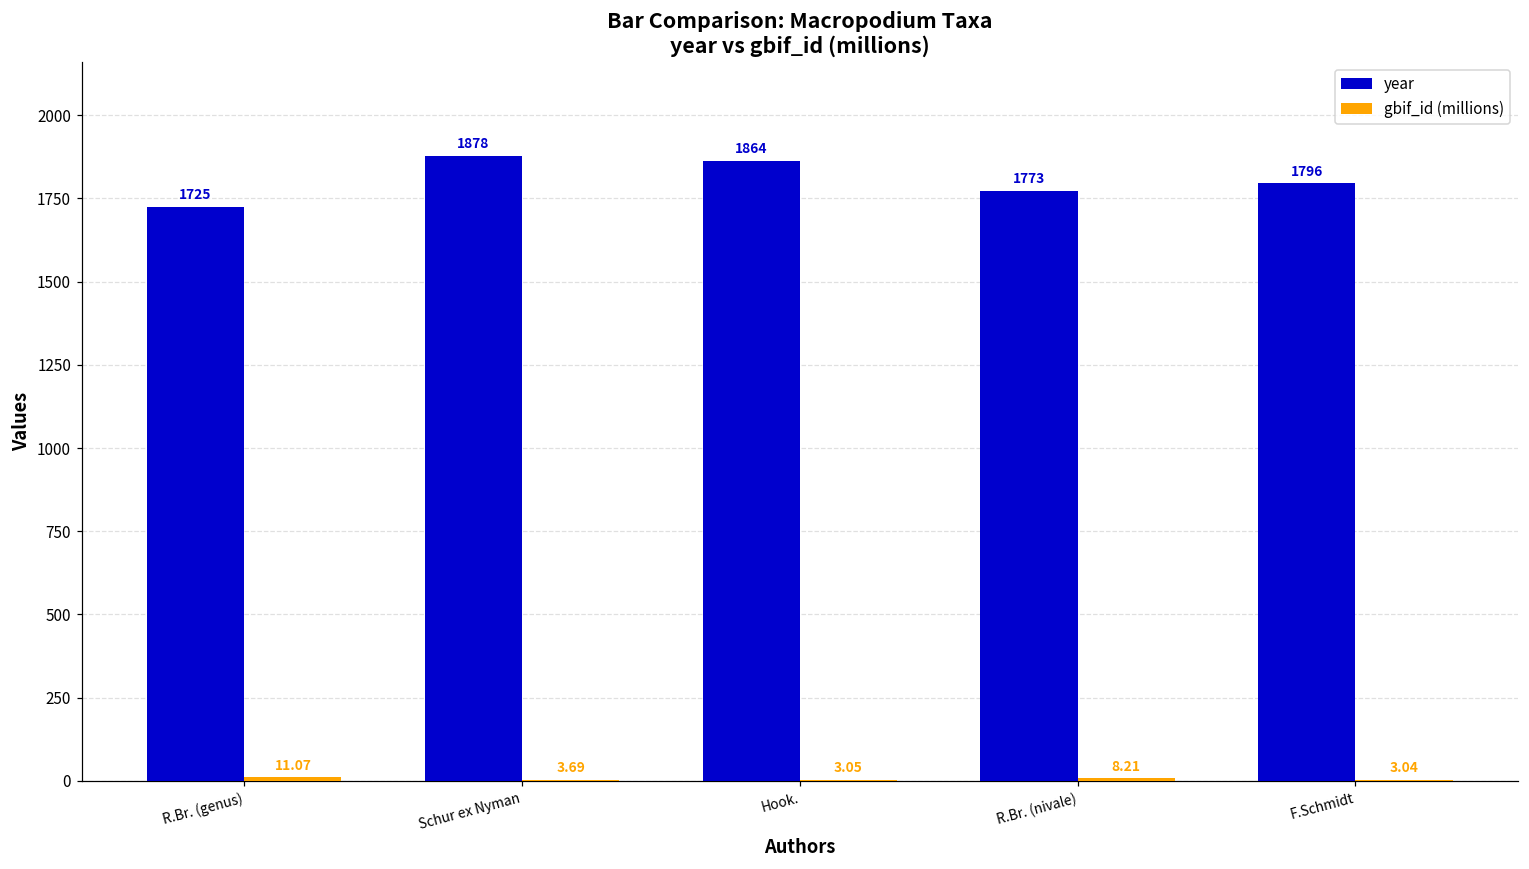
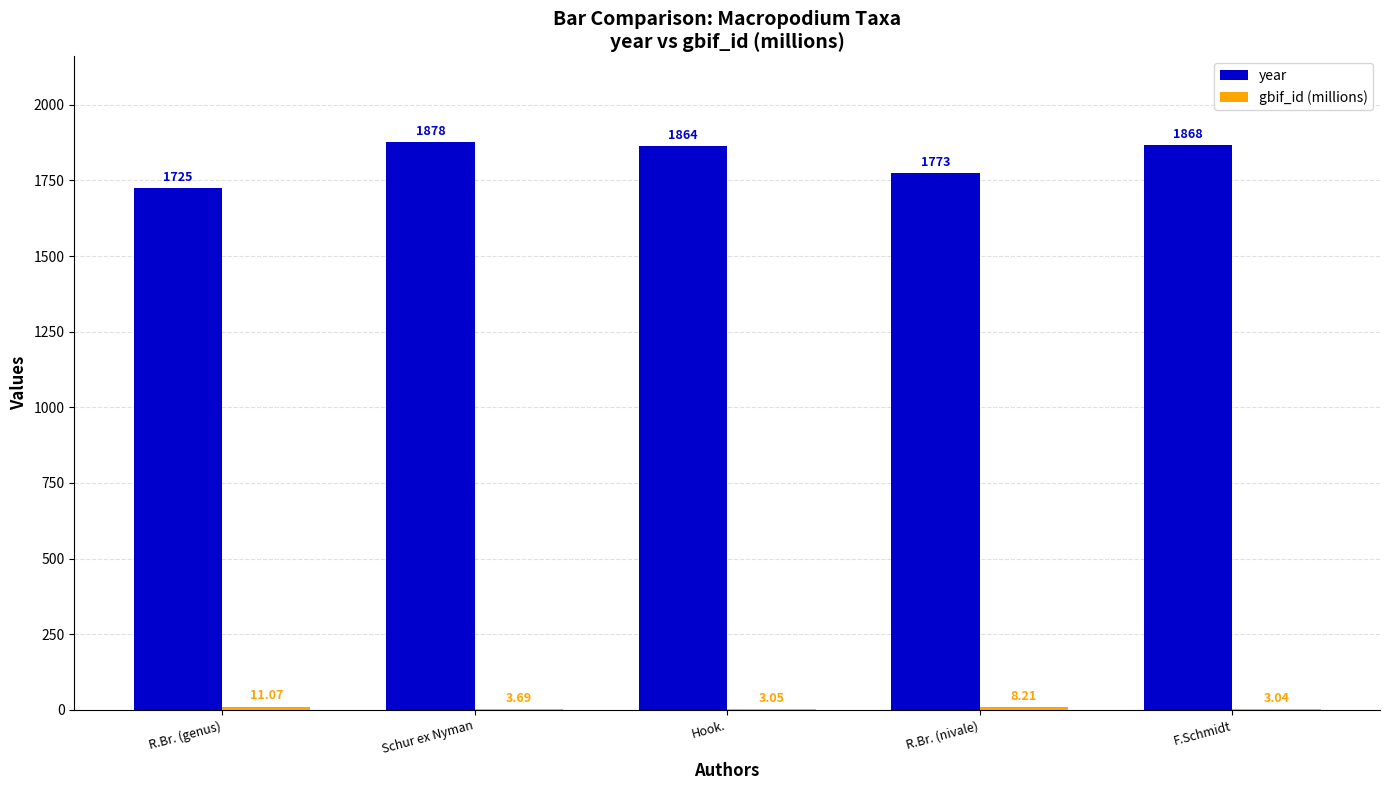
  {
    "year": {
      "R.Br. (genus)": 1725,
      "Schur ex Nyman": 1878,
      "Hook.": 1864,
      "R.Br. (nivale)": 1773,
-     "F.Schmidt": 1796
+     "F.Schmidt": 1868
    },
    "gbif_id (millions)": {
      "R.Br. (genus)": 11.07,
      "Schur ex Nyman": 3.69,
      "Hook.": 3.05,
      "R.Br. (nivale)": 8.21,
      "F.Schmidt": 3.04
    }
  }
